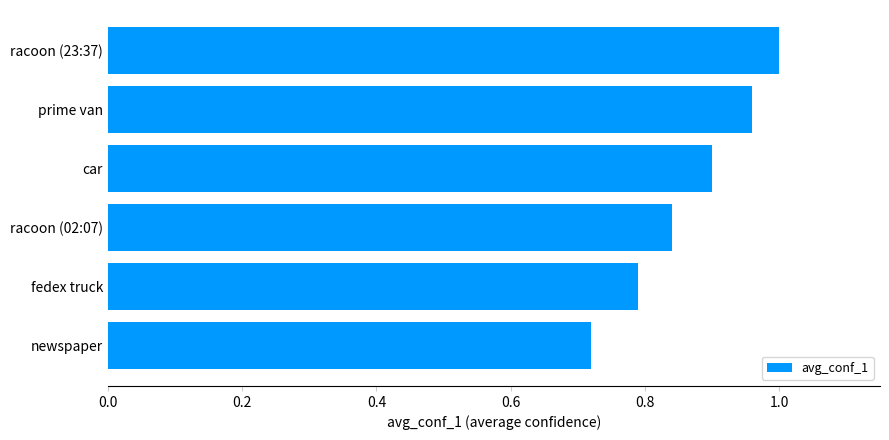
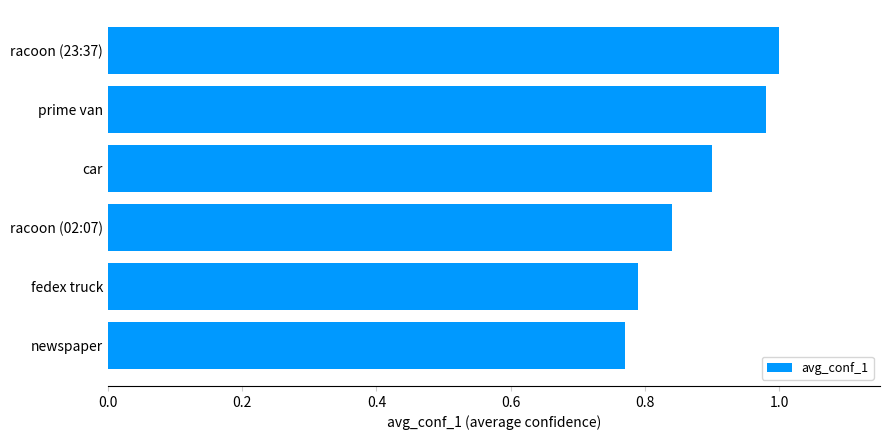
  {
    "racoon (23:37)": 1.00,
-   "prime van": 0.96,
+   "prime van": 0.98,
    "car": 0.90,
    "racoon (02:07)": 0.84,
    "fedex truck": 0.79,
-   "newspaper": 0.72
+   "newspaper": 0.77
  }
